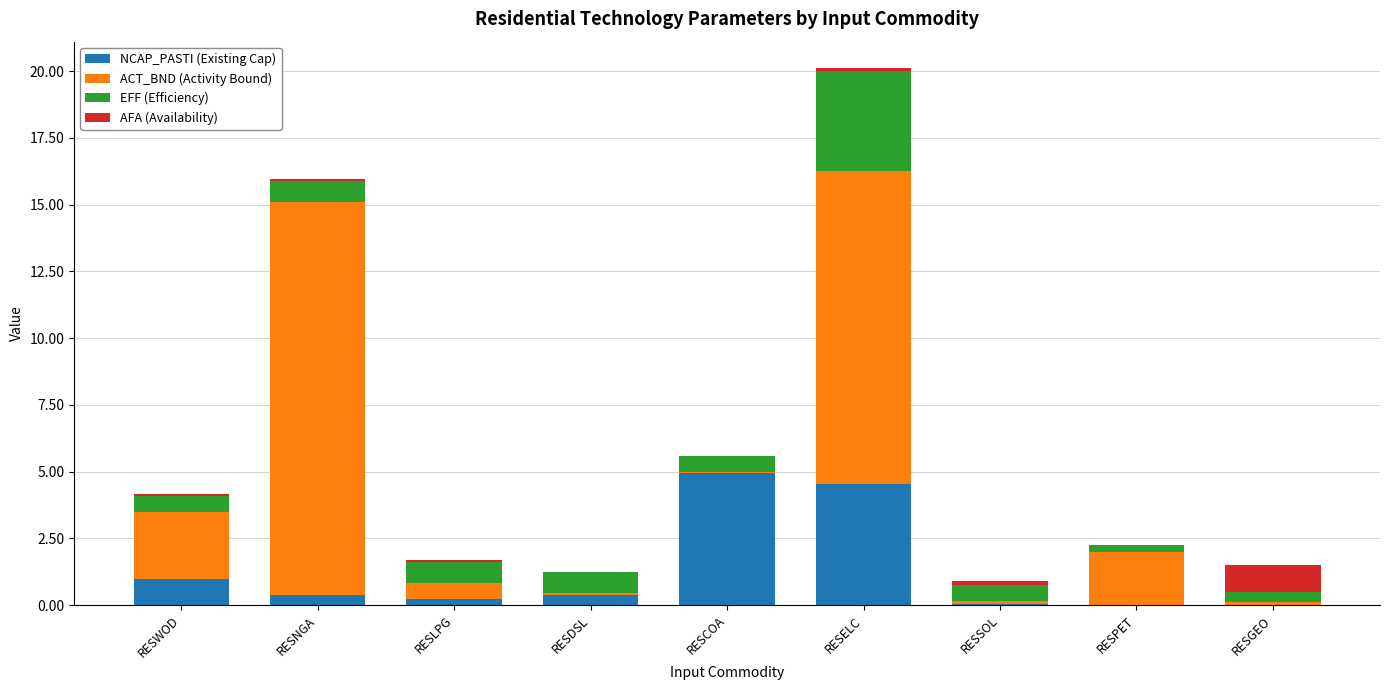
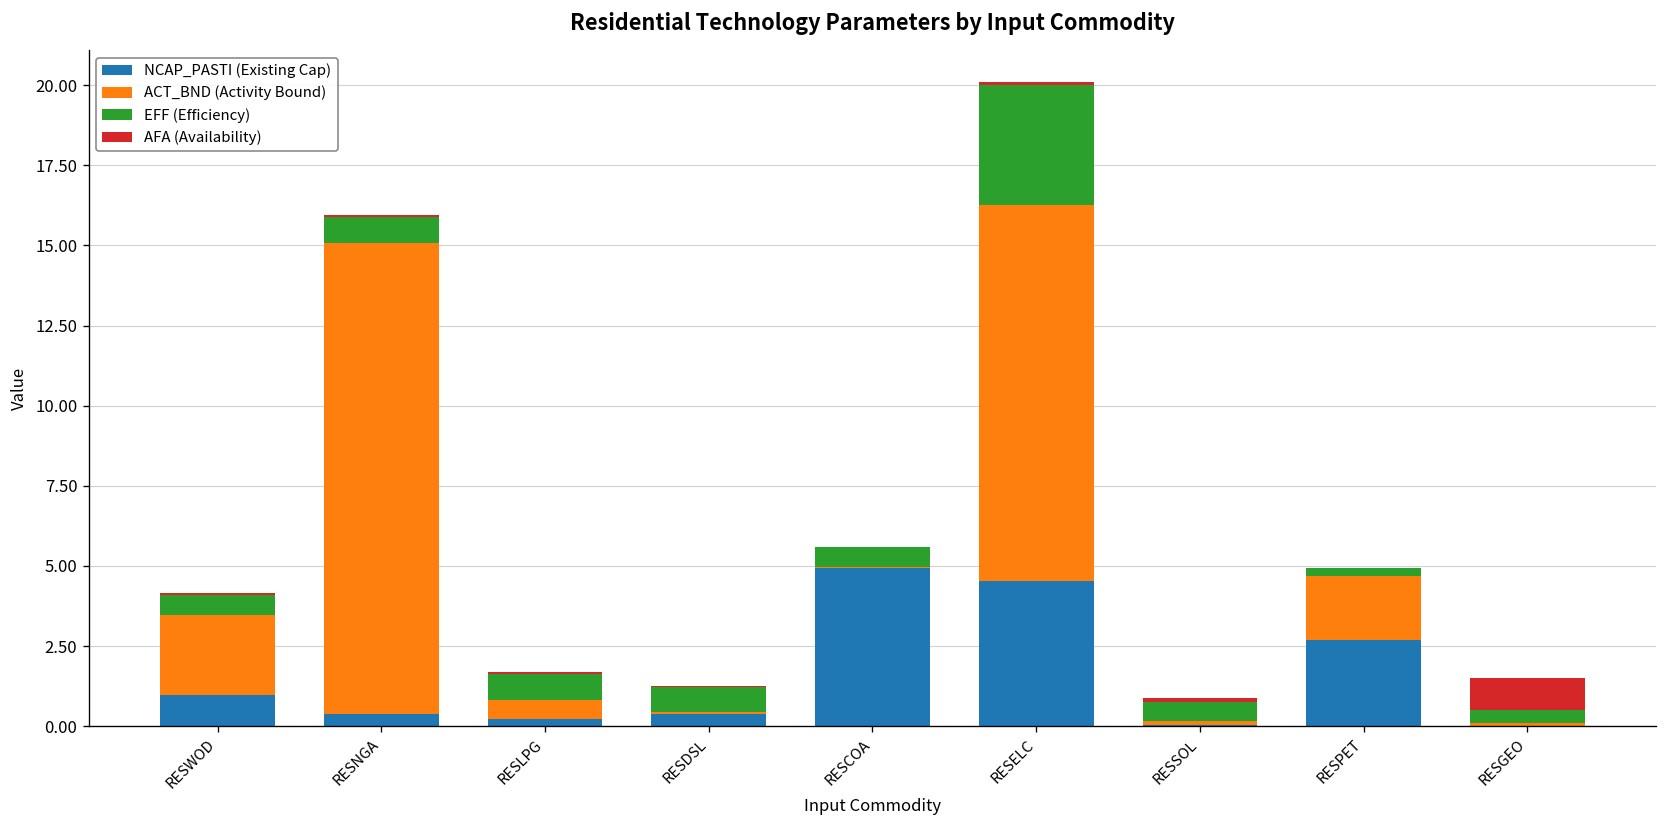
  {
    "NCAP_PASTI (Existing Cap)": {
      "RESWOD": 1.0,
      "RESNGA": 0.4,
      "RESLPG": 0.2,
      "RESDSL": 0.4,
      "RESCOA": 4.9,
      "RESELC": 4.5,
-     "RESPET": 0.0
+     "RESPET": 2.7
    },
    "ACT_BND (Activity Bound)": {
      "RESWOD": 2.5,
      "RESNGA": 14.7,
      "RESLPG": 0.6,
      "RESELC": 11.7,
      "RESSOL": 0.1,
      "RESPET": 2.0,
      "RESGEO": 0.1
    },
    "EFF (Efficiency)": {
      "RESWOD": 0.6,
      "RESNGA": 0.8,
      "RESLPG": 0.8,
      "RESDSL": 0.8,
      "RESCOA": 0.6,
      "RESELC": 3.8,
      "RESSOL": 0.6,
      "RESPET": 0.3,
      "RESGEO": 0.4
    },
    "AFA (Availability)": {
      "RESSOL": 0.1,
      "RESGEO": 1.0
    }
  }
